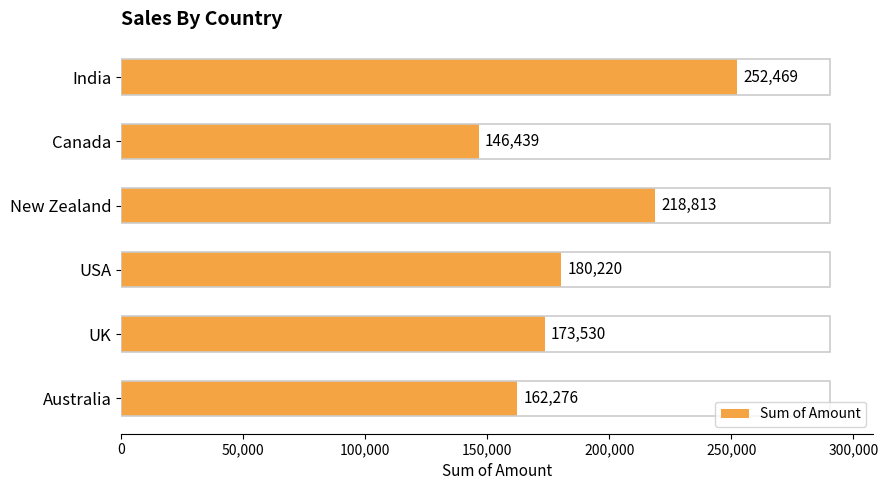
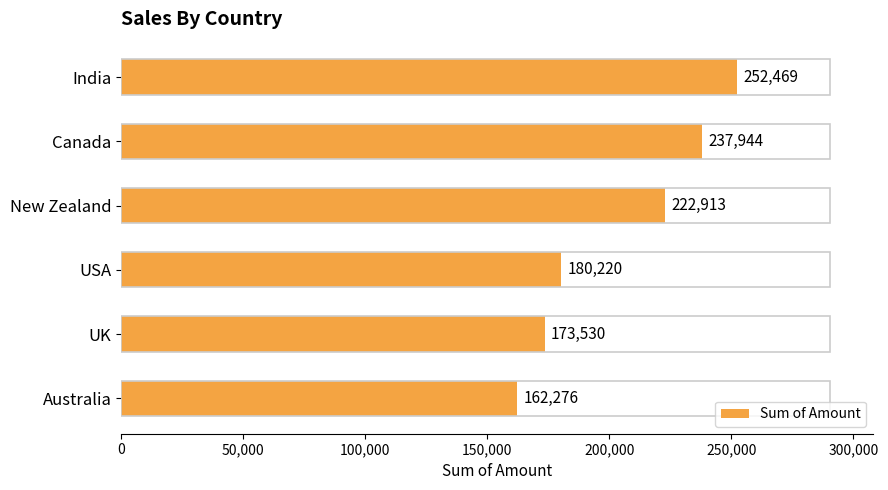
  {
    "India": "252,469",
-   "Canada": "146,439",
-   "New Zealand": "218,813",
+   "Canada": "237,944",
+   "New Zealand": "222,913",
    "USA": "180,220",
    "UK": "173,530",
    "Australia": "162,276"
  }
